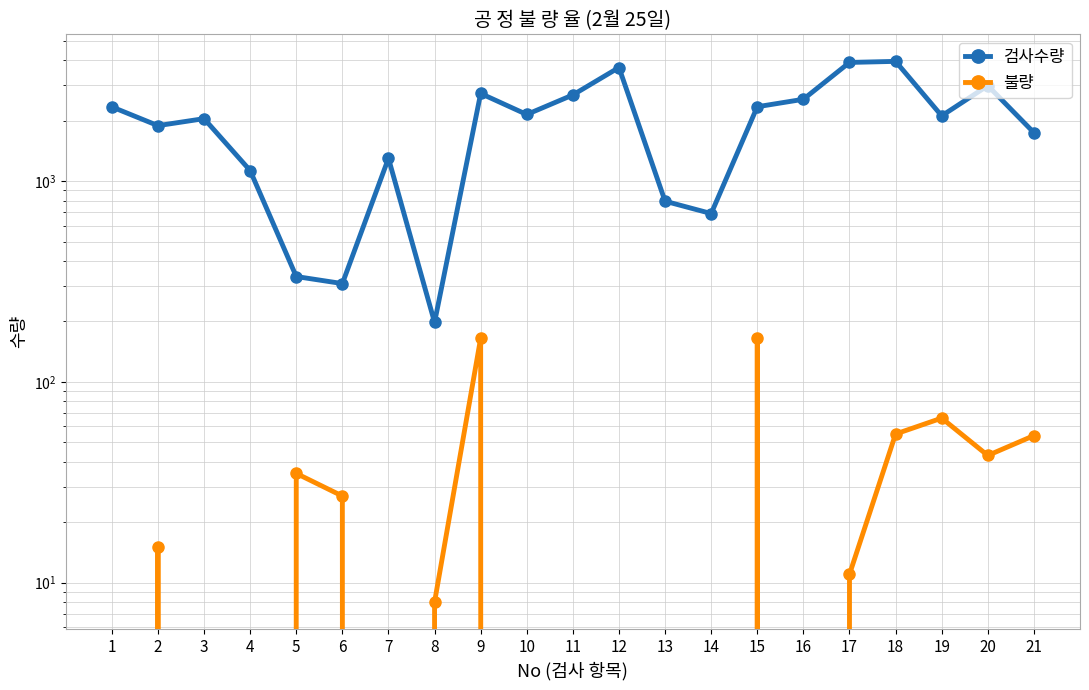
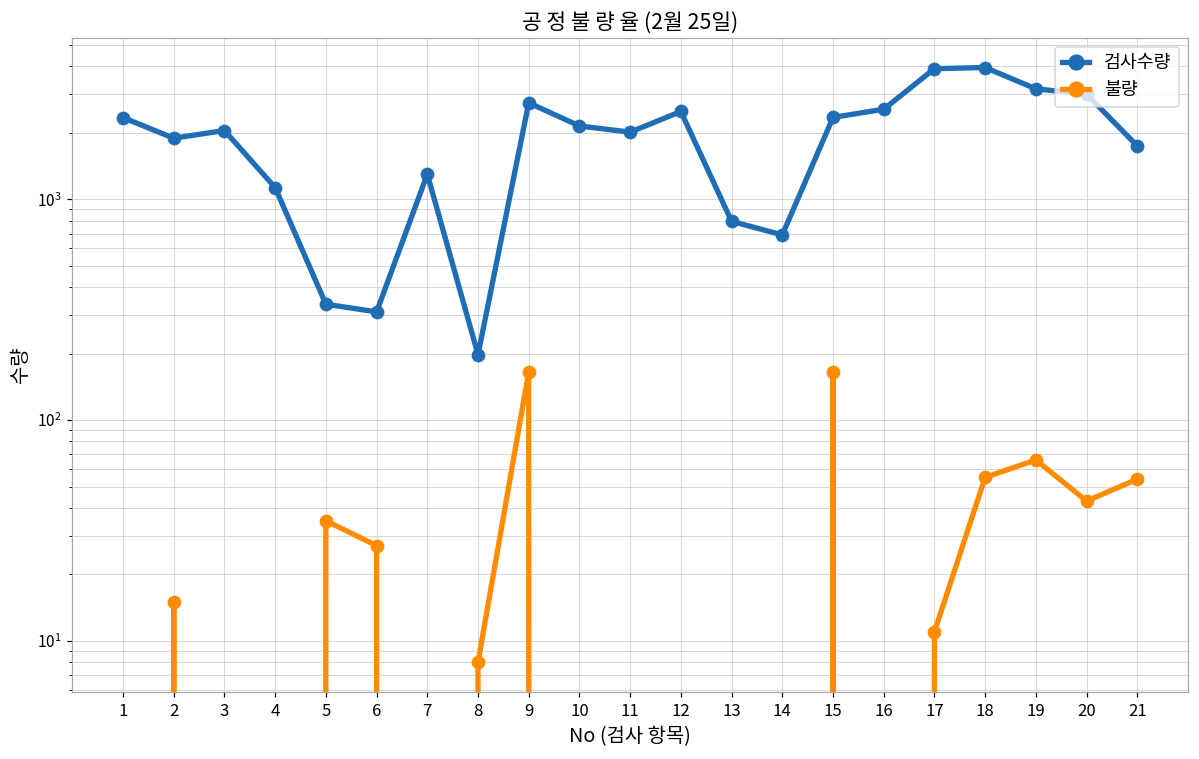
  {
    "검사수량": {
      "1": 2300,
      "2": 1900,
      "3": 2100,
      "4": 1100,
      "5": 340,
      "6": 310,
      "7": 1300,
      "8": 200,
      "9": 2700,
      "10": 2200,
-     "11": 2700,
-     "12": 3700,
+     "11": 2000,
+     "12": 2500,
      "13": 800,
      "14": 690,
      "15": 2400,
      "16": 2600,
      "17": 3900,
      "18": 4000,
-     "19": 2100,
+     "19": 3200,
      "21": 1700
    },
    "불량": {
      "2": 15,
      "5": 35,
      "6": 27,
      "8": 8,
      "9": 170,
      "15": 170,
      "17": 11,
      "18": 55,
      "19": 66,
      "20": 43,
      "21": 54
    }
  }
